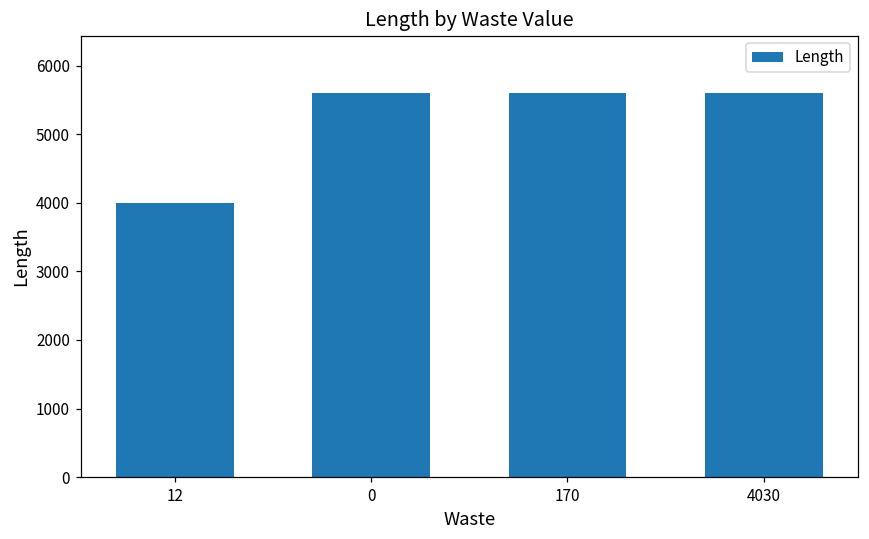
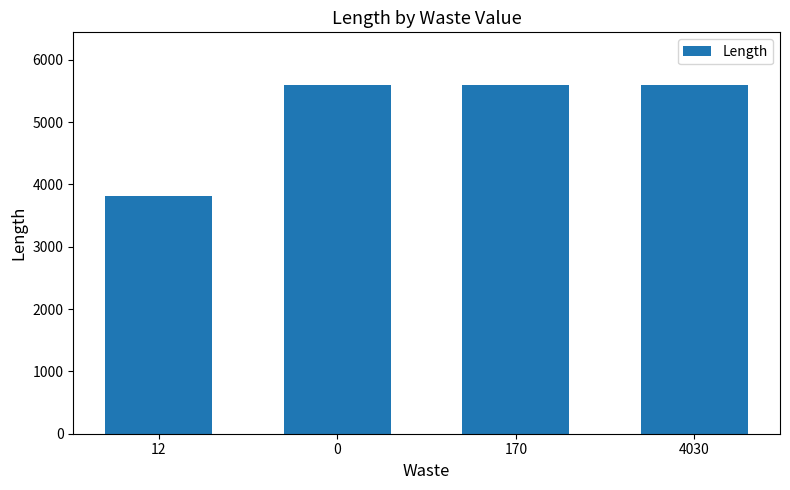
  {
-   "12": 4000,
+   "12": 3800,
    "0": 5600,
    "170": 5600,
    "4030": 5600
  }
